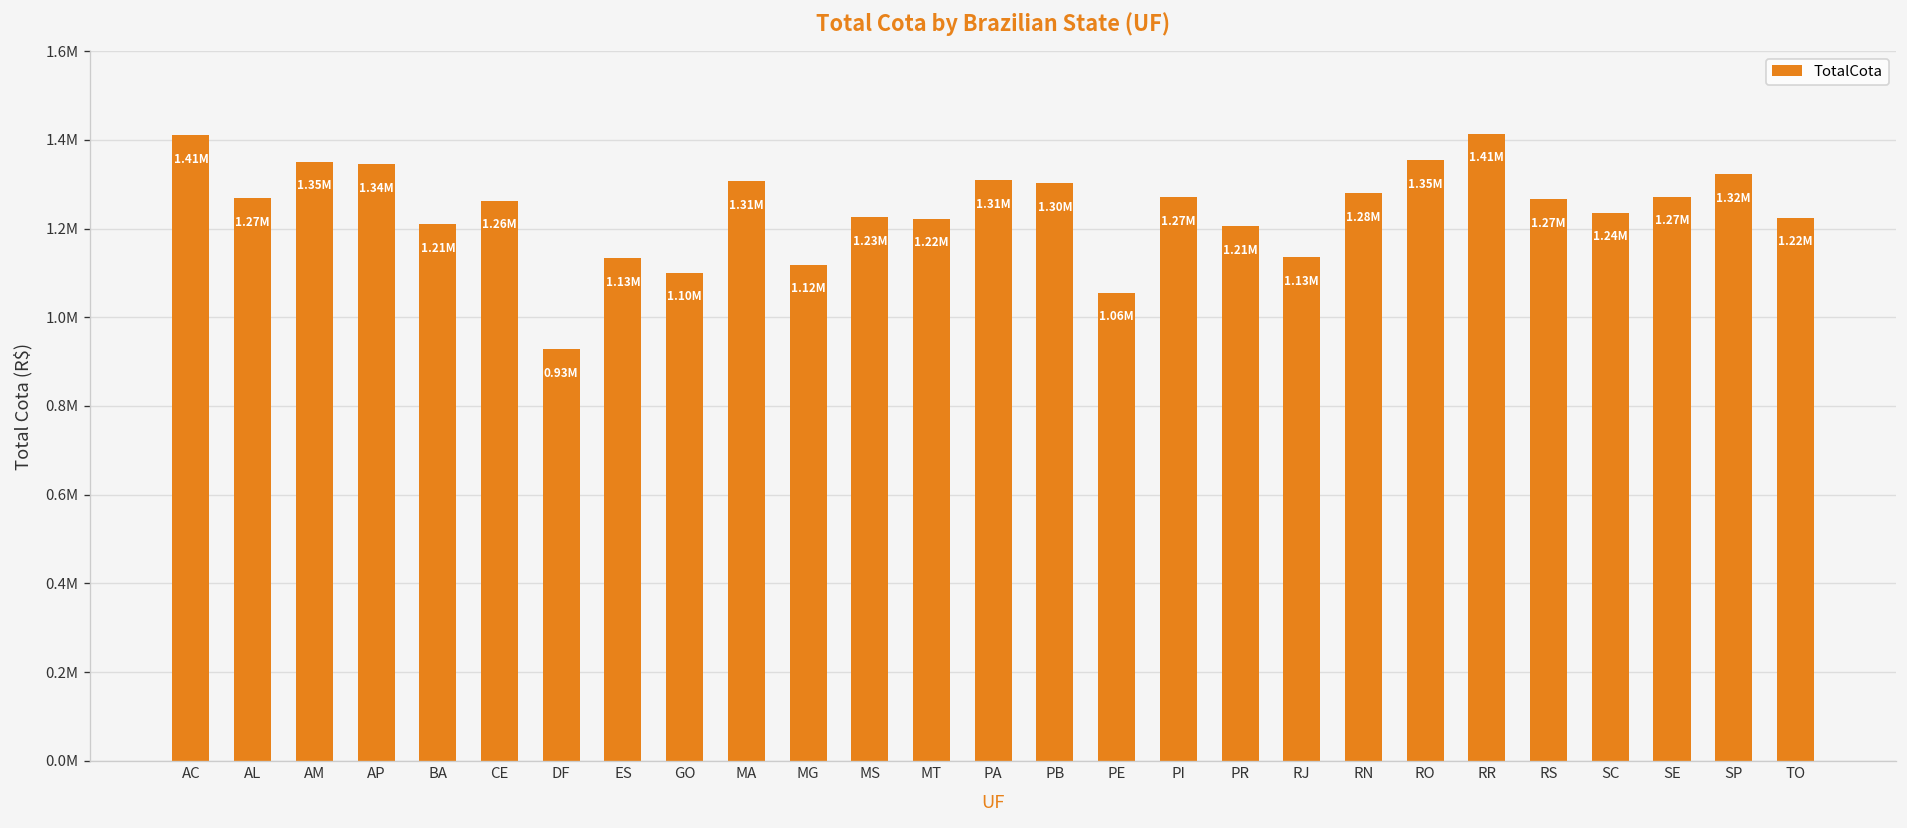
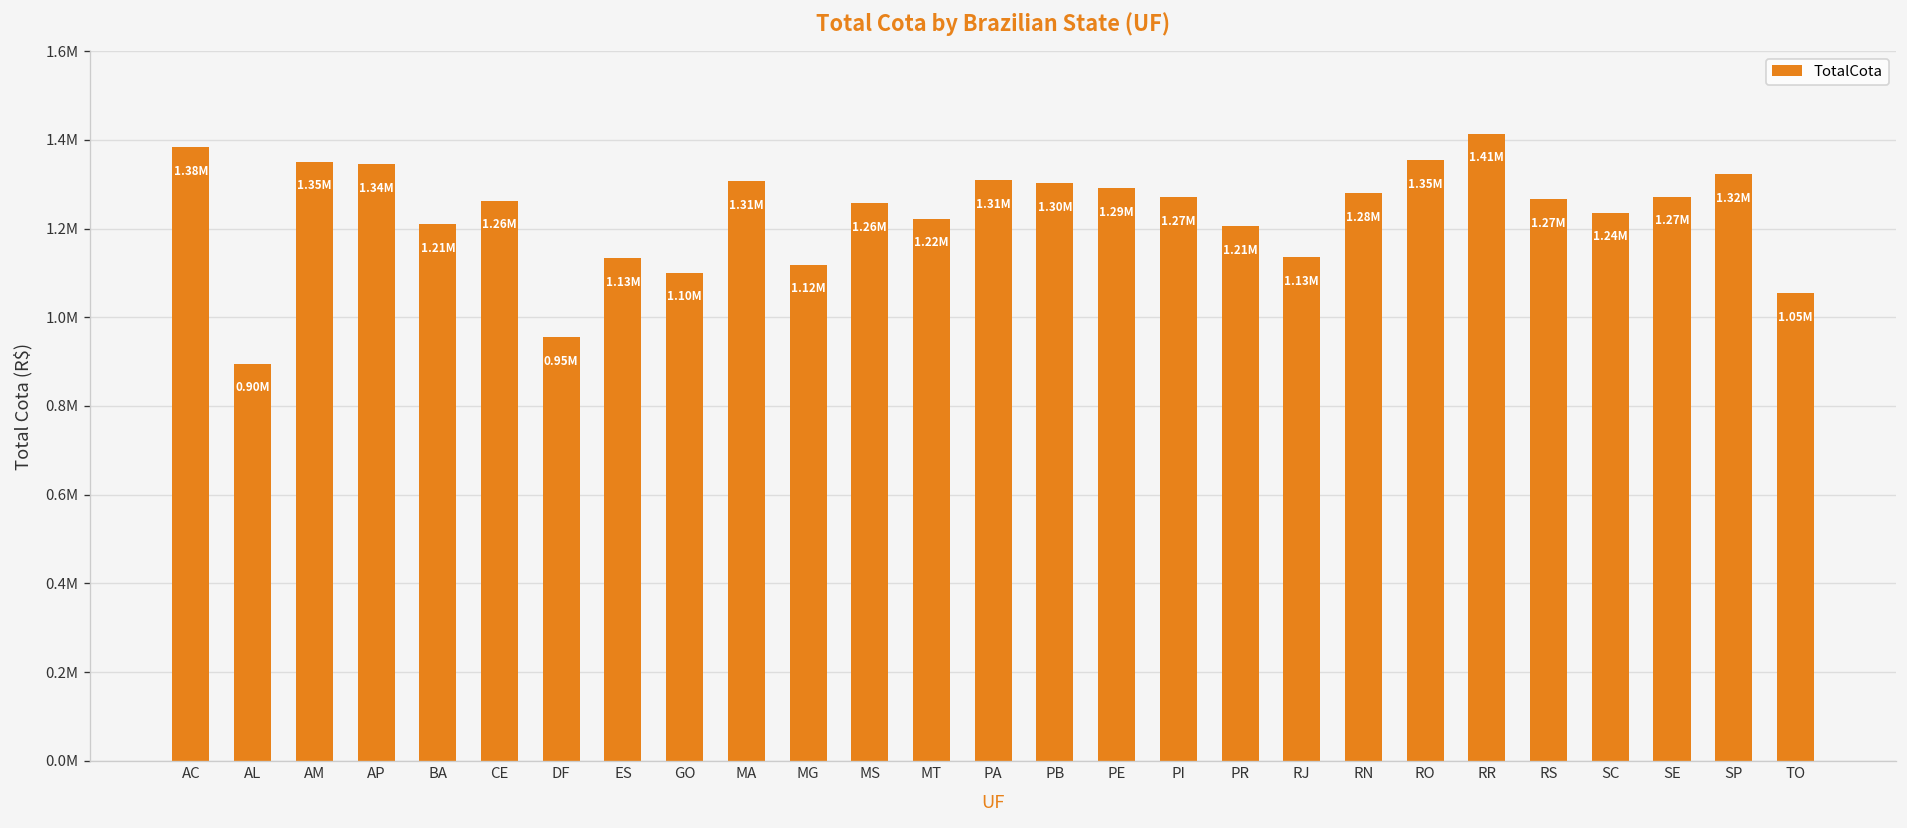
  {
-   "AC": "1.41M",
-   "AL": "1.27M",
+   "AC": "1.38M",
+   "AL": "0.90M",
    "AM": "1.35M",
    "AP": "1.34M",
    "BA": "1.21M",
    "CE": "1.26M",
-   "DF": "0.93M",
+   "DF": "0.95M",
    "ES": "1.13M",
    "GO": "1.10M",
    "MA": "1.31M",
    "MG": "1.12M",
-   "MS": "1.23M",
+   "MS": "1.26M",
    "MT": "1.22M",
    "PA": "1.31M",
    "PB": "1.30M",
-   "PE": "1.06M",
+   "PE": "1.29M",
    "PI": "1.27M",
    "PR": "1.21M",
    "RJ": "1.13M",
    "RN": "1.28M",
    "RO": "1.35M",
    "RR": "1.41M",
    "RS": "1.27M",
    "SC": "1.24M",
    "SE": "1.27M",
    "SP": "1.32M",
-   "TO": "1.22M"
+   "TO": "1.05M"
  }
